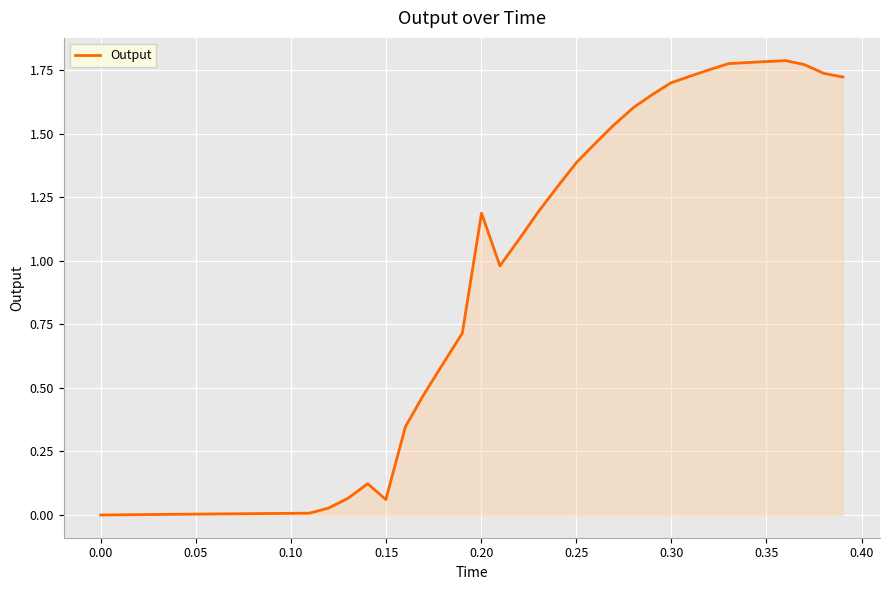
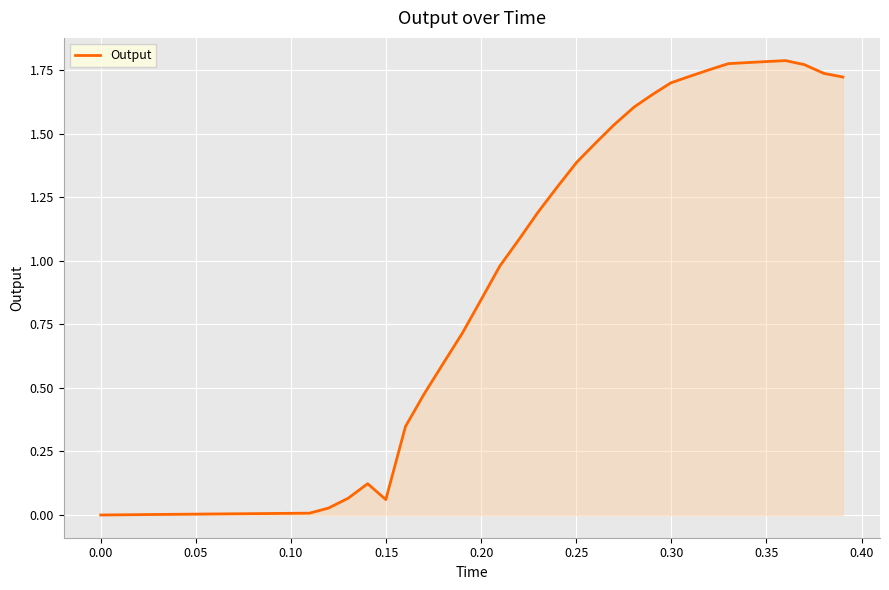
  {
    "0.00": 0.00,
    "0.15": 0.06,
-   "0.20": 1.19
+   "0.20": 0.85
  }
